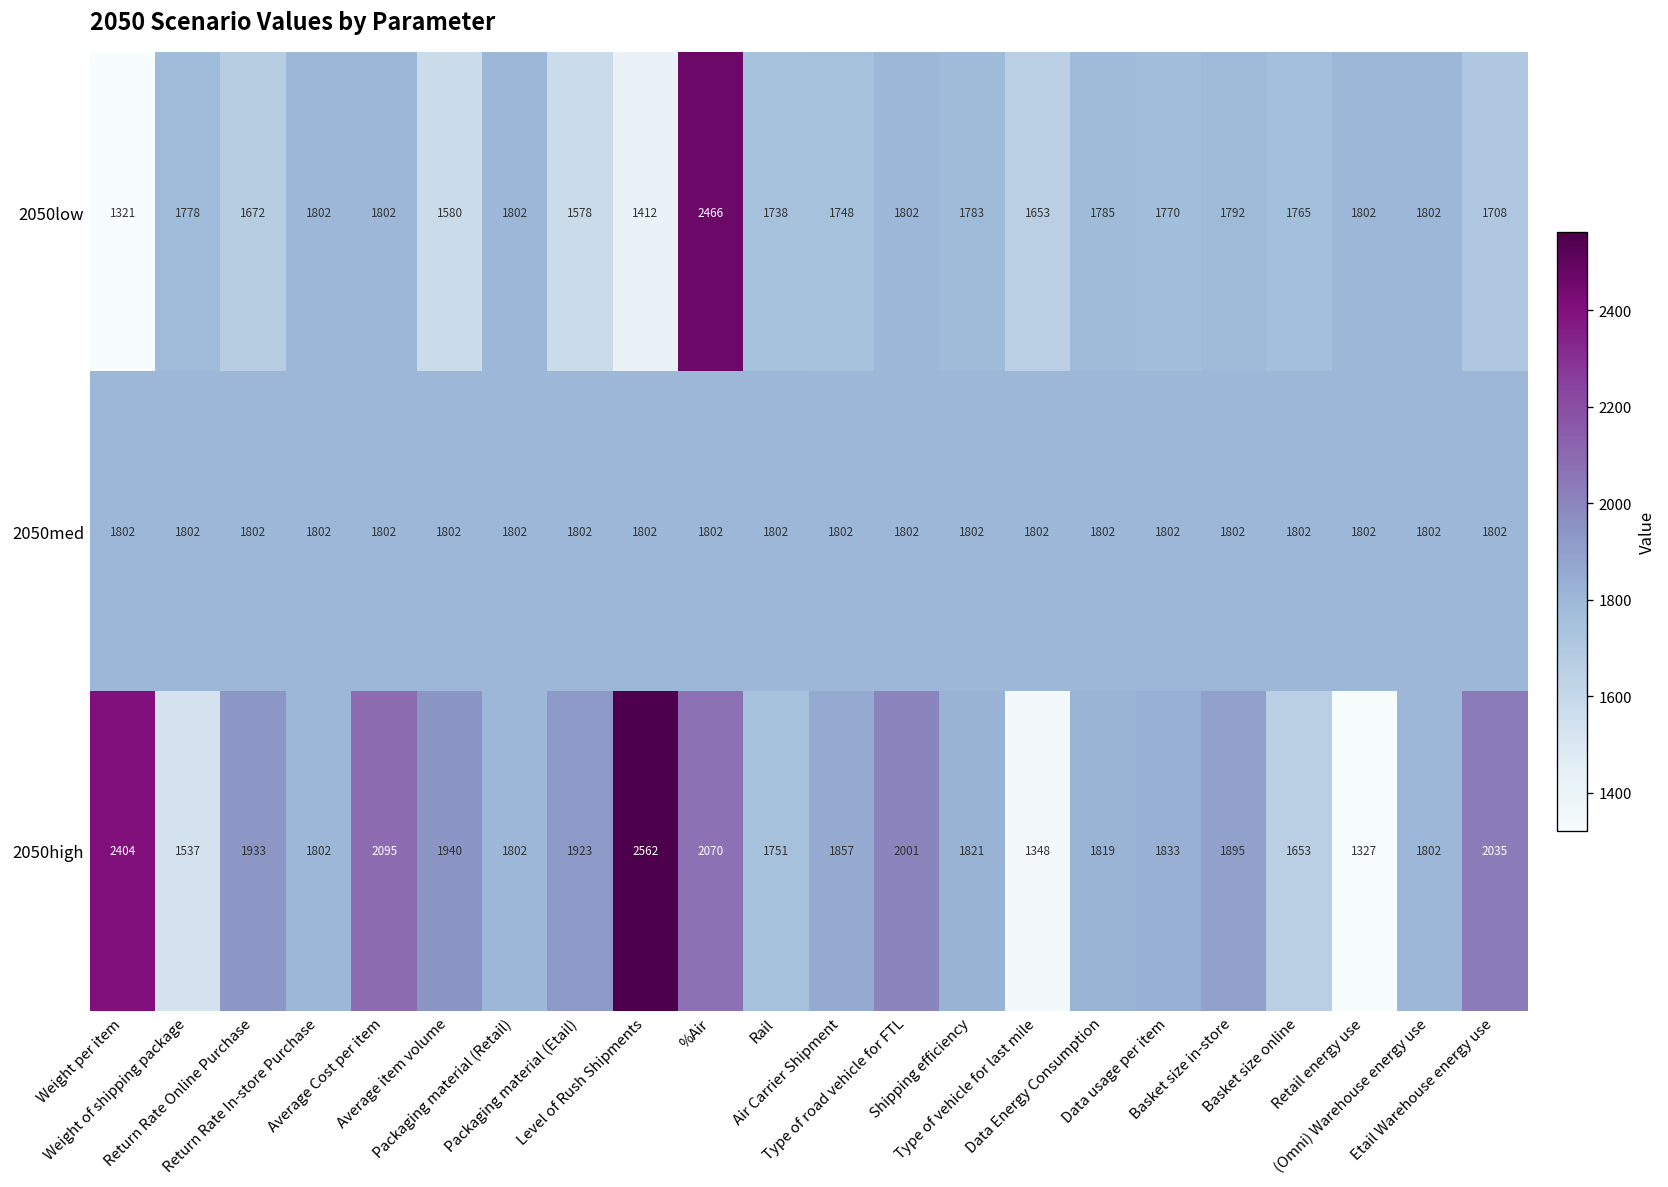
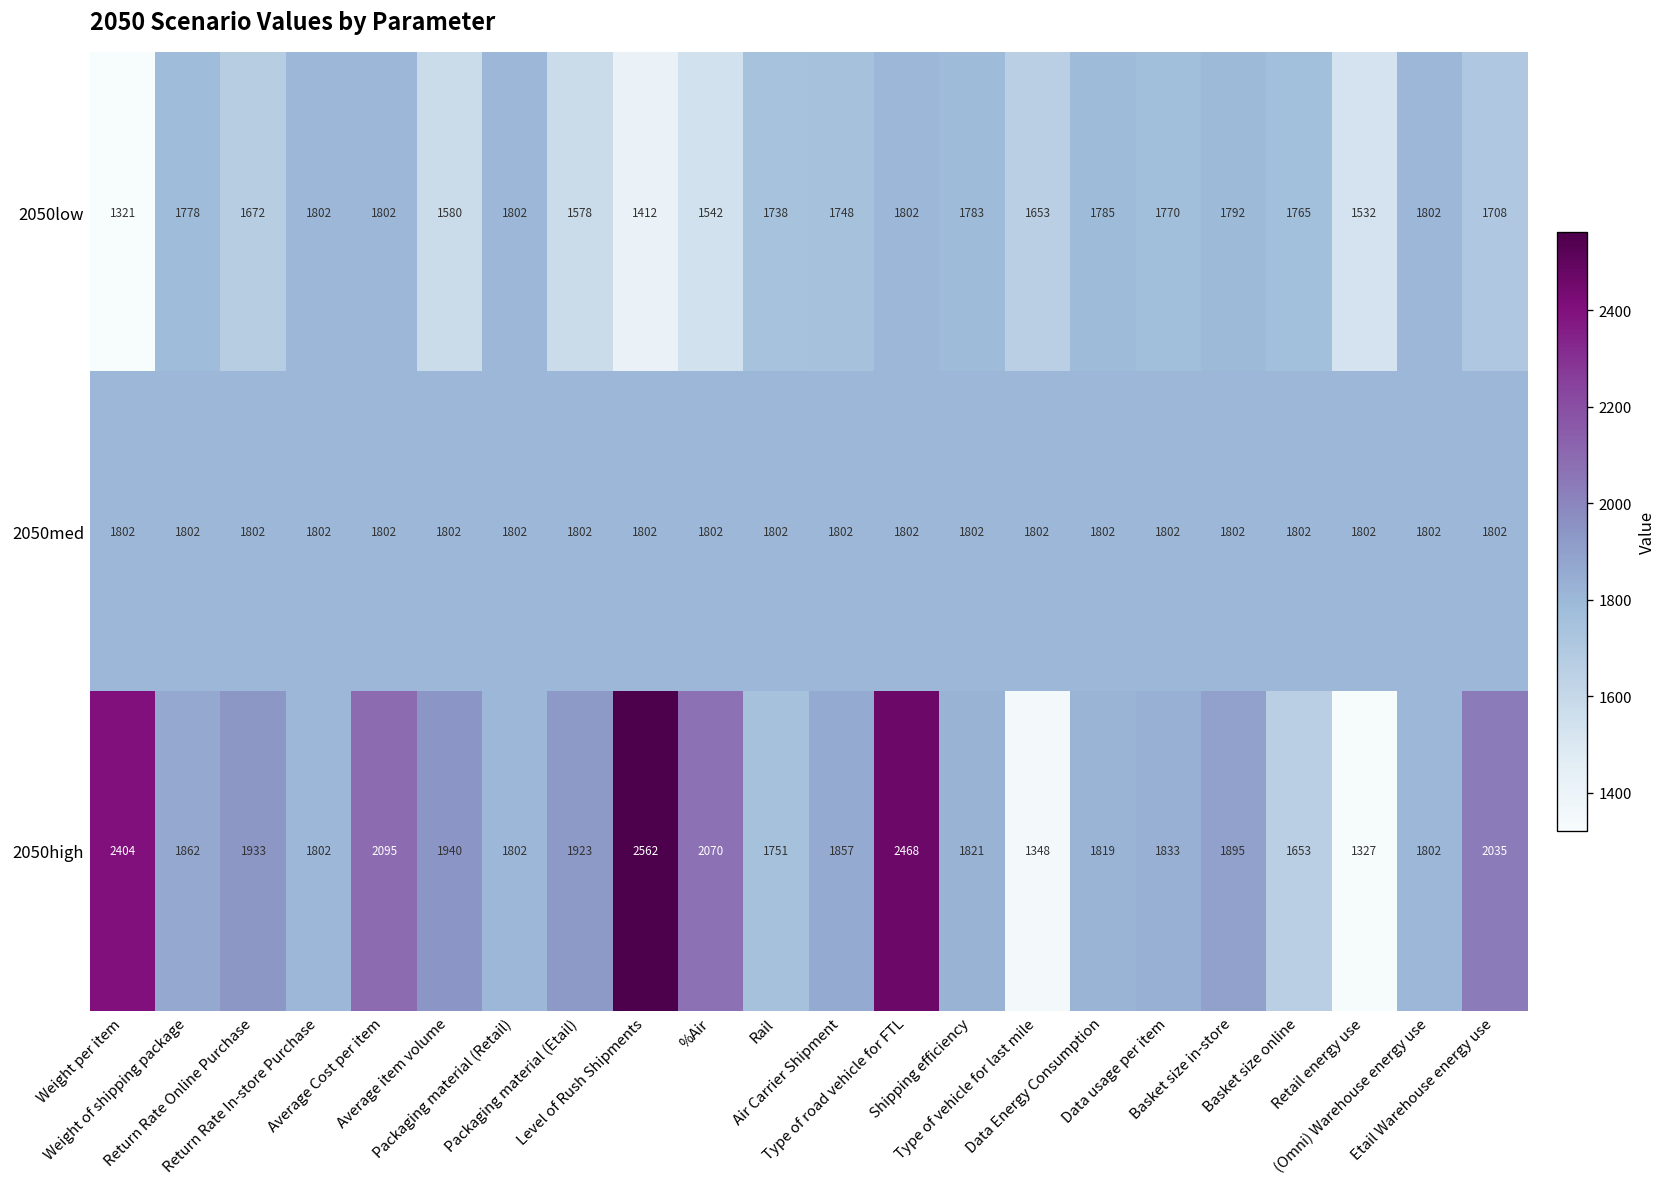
  {
    "2050low": {
      "Weight per item": 1321,
      "Weight of shipping package": 1778,
      "Return Rate Online Purchase": 1672,
      "Return Rate In-store Purchase": 1802,
      "Average Cost per item": 1802,
      "Average item volume": 1580,
      "Packaging material (Retail)": 1802,
      "Packaging material (Etail)": 1578,
      "Level of Rush Shipments": 1412,
-     "%Air": 2466,
+     "%Air": 1542,
      "Rail": 1738,
      "Air Carrier Shipment": 1748,
      "Type of road vehicle for FTL": 1802,
      "Shipping efficiency": 1783,
      "Type of vehicle for last mile": 1653,
      "Data Energy Consumption": 1785,
      "Data usage per item": 1770,
      "Basket size in-store": 1792,
      "Basket size online": 1765,
-     "Retail energy use": 1802,
+     "Retail energy use": 1532,
      "(Omni) Warehouse energy use": 1802,
      "Etail Warehouse energy use": 1708
    },
    "2050med": {
      "Weight per item": 1802,
      "Weight of shipping package": 1802,
      "Return Rate Online Purchase": 1802,
      "Return Rate In-store Purchase": 1802,
      "Average Cost per item": 1802,
      "Average item volume": 1802,
      "Packaging material (Retail)": 1802,
      "Packaging material (Etail)": 1802,
      "Level of Rush Shipments": 1802,
      "%Air": 1802,
      "Rail": 1802,
      "Air Carrier Shipment": 1802,
      "Type of road vehicle for FTL": 1802,
      "Shipping efficiency": 1802,
      "Type of vehicle for last mile": 1802,
      "Data Energy Consumption": 1802,
      "Data usage per item": 1802,
      "Basket size in-store": 1802,
      "Basket size online": 1802,
      "Retail energy use": 1802,
      "(Omni) Warehouse energy use": 1802,
      "Etail Warehouse energy use": 1802
    },
    "2050high": {
      "Weight per item": 2404,
-     "Weight of shipping package": 1537,
+     "Weight of shipping package": 1862,
      "Return Rate Online Purchase": 1933,
      "Return Rate In-store Purchase": 1802,
      "Average Cost per item": 2095,
      "Average item volume": 1940,
      "Packaging material (Retail)": 1802,
      "Packaging material (Etail)": 1923,
      "Level of Rush Shipments": 2562,
      "%Air": 2070,
      "Rail": 1751,
      "Air Carrier Shipment": 1857,
-     "Type of road vehicle for FTL": 2001,
+     "Type of road vehicle for FTL": 2468,
      "Shipping efficiency": 1821,
      "Type of vehicle for last mile": 1348,
      "Data Energy Consumption": 1819,
      "Data usage per item": 1833,
      "Basket size in-store": 1895,
      "Basket size online": 1653,
      "Retail energy use": 1327,
      "(Omni) Warehouse energy use": 1802,
      "Etail Warehouse energy use": 2035
    }
  }
